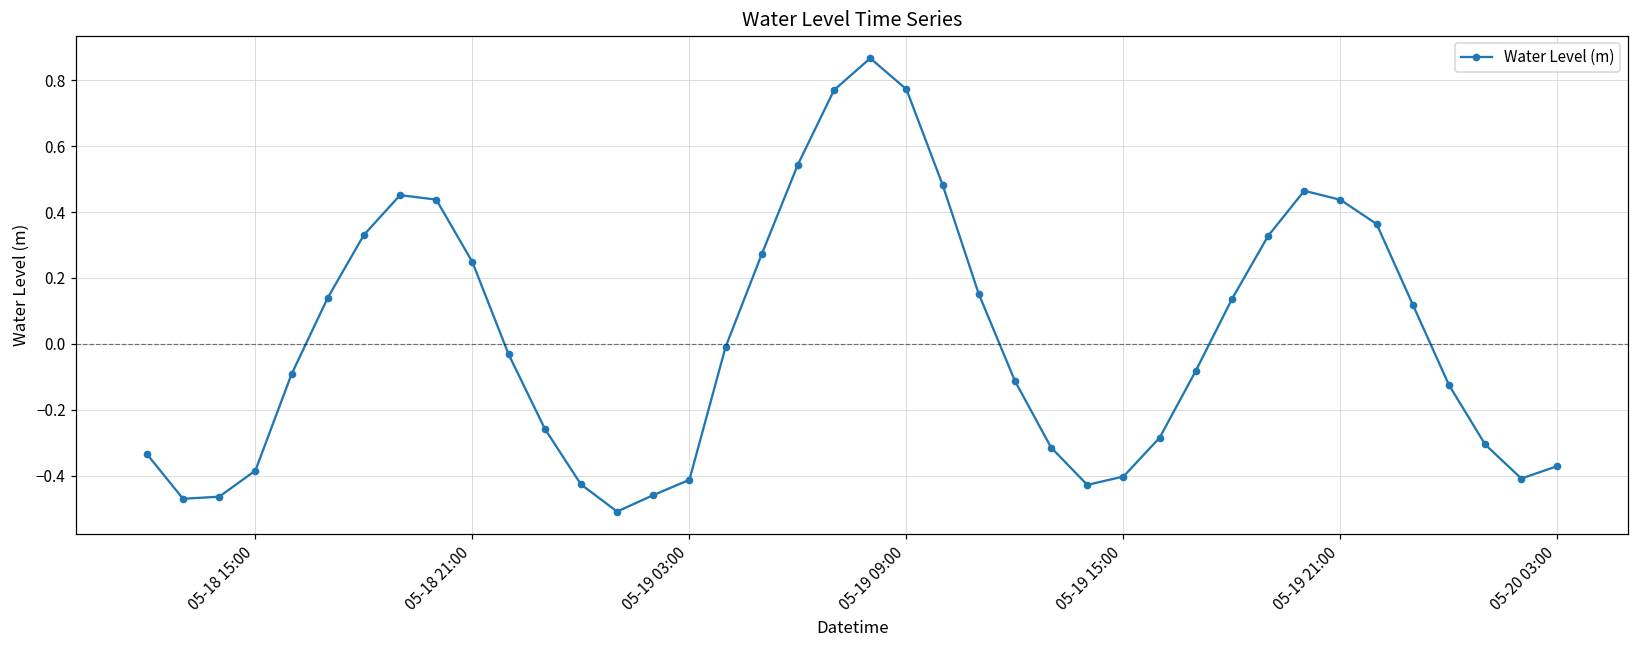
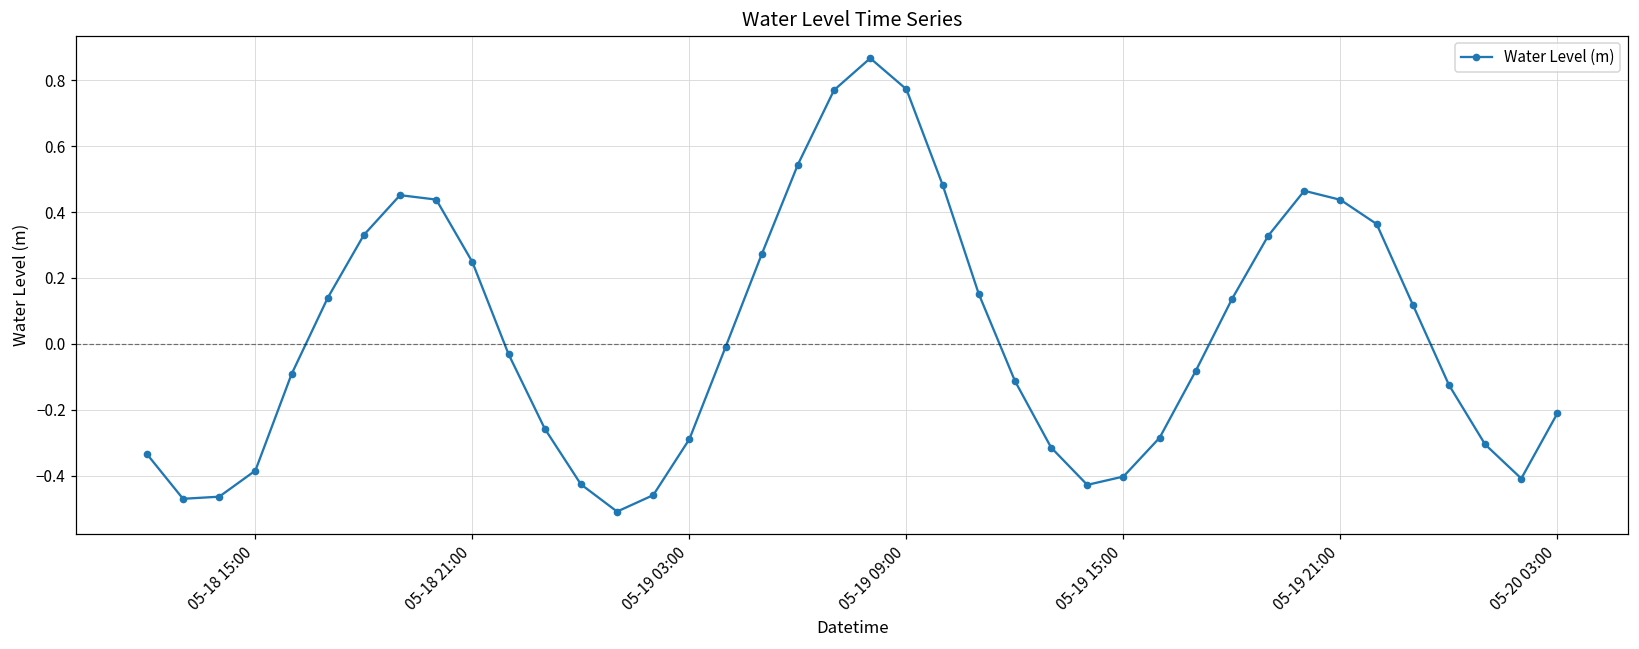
  {
    "05-18 15:00": -0.39,
    "05-18 21:00": 0.25,
-   "05-19 03:00": -0.41,
+   "05-19 03:00": -0.29,
    "05-19 09:00": 0.77,
    "05-19 15:00": -0.40,
    "05-19 21:00": 0.44,
-   "05-20 03:00": -0.37
+   "05-20 03:00": -0.21
  }
